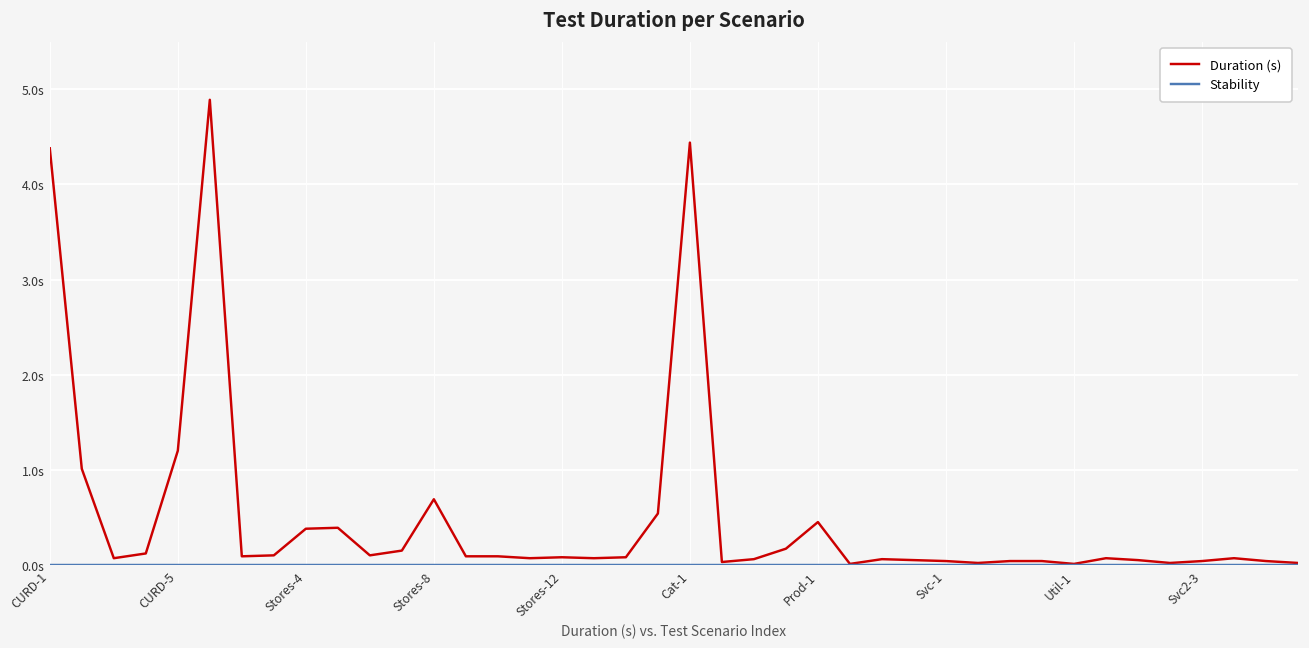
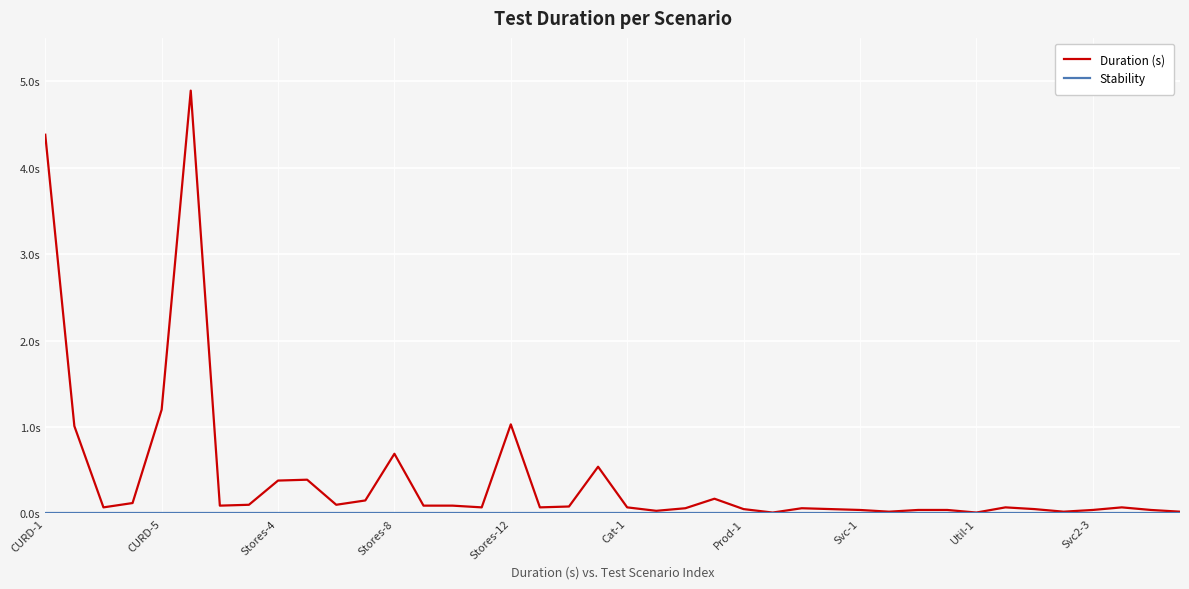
  {
    "Duration (s)": {
      "CURD-1": "4.4s",
      "CURD-5": "1.2s",
      "Stores-4": "0.4s",
      "Stores-8": "0.7s",
-     "Stores-12": "0.1s",
-     "Cat-1": "4.4s",
-     "Prod-1": "0.5s",
+     "Stores-12": "1.0s",
+     "Cat-1": "0.1s",
+     "Prod-1": "0.1s",
      "Svc-1": "0.0s",
      "Svc2-3": "0.0s"
    },
    "Stability": {
      "CURD-1": "0.0s",
      "CURD-5": "0.0s",
      "Stores-4": "0.0s",
      "Stores-8": "0.0s",
      "Stores-12": "0.0s",
      "Cat-1": "0.0s",
      "Prod-1": "0.0s",
      "Svc-1": "0.0s",
      "Svc2-3": "0.0s"
    }
  }
